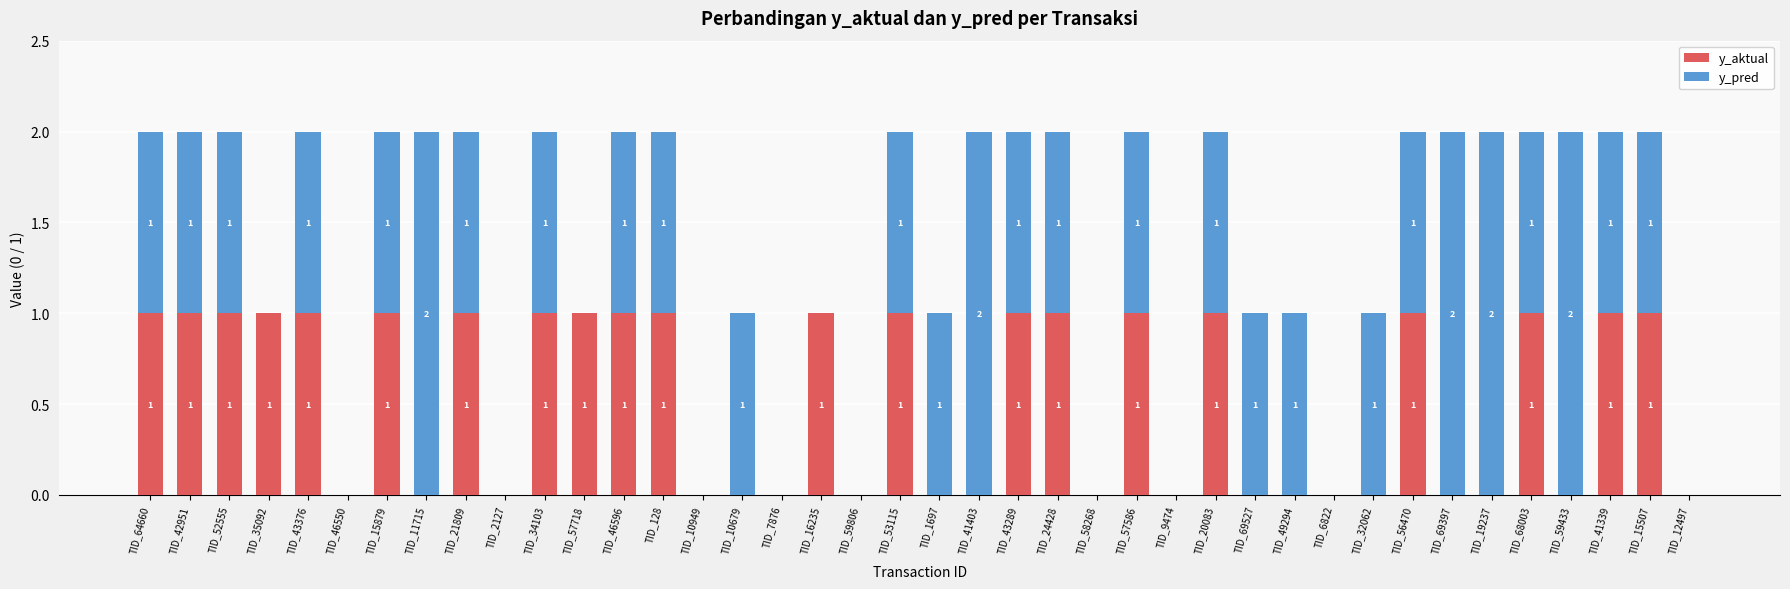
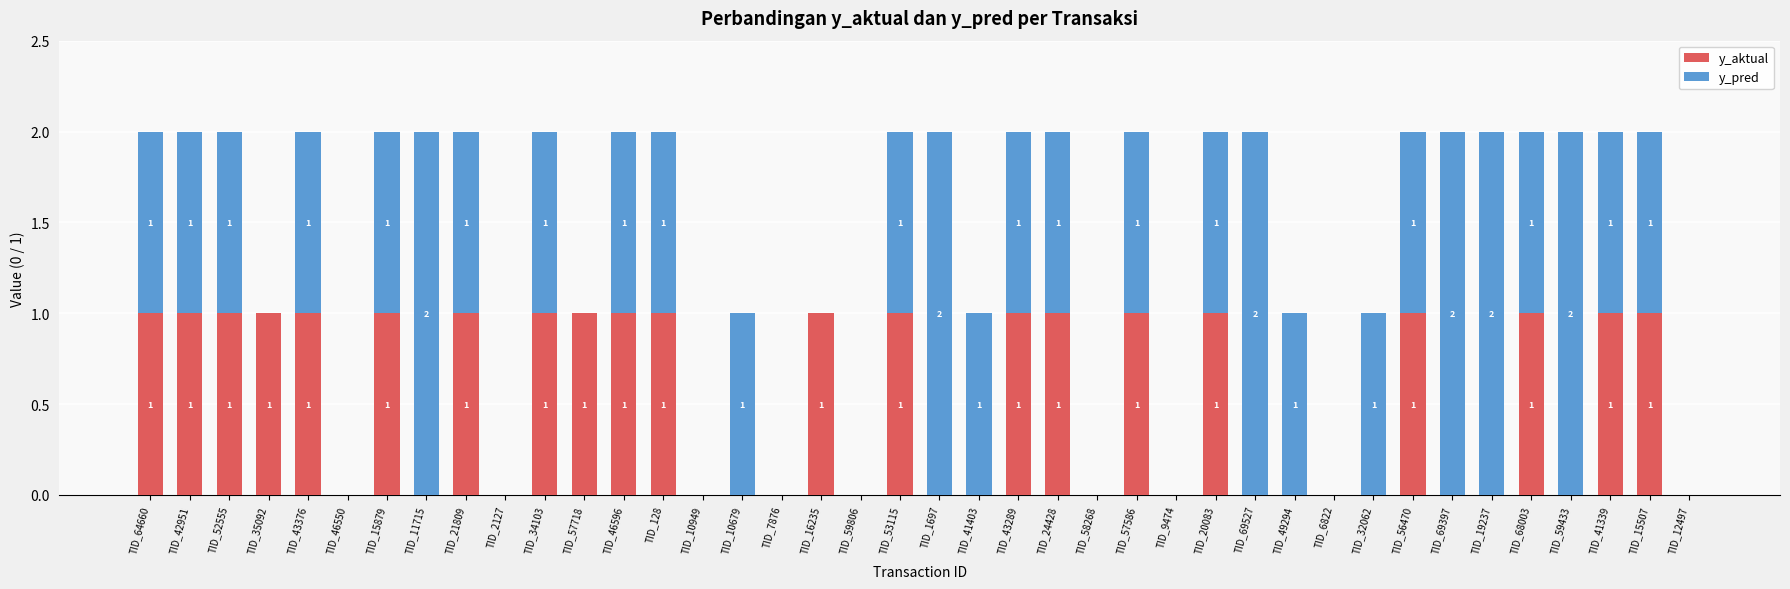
  {
    "y_aktual": {
      "TID_64660": 1,
      "TID_42951": 1,
      "TID_52555": 1,
      "TID_35092": 1,
      "TID_43376": 1,
      "TID_15879": 1,
      "TID_21809": 1,
      "TID_34103": 1,
      "TID_57718": 1,
      "TID_46596": 1,
      "TID_128": 1,
      "TID_16235": 1,
      "TID_53115": 1,
      "TID_43289": 1,
      "TID_24428": 1,
      "TID_57586": 1,
      "TID_20083": 1,
      "TID_56470": 1,
      "TID_68003": 1,
      "TID_41339": 1,
      "TID_15507": 1
    },
    "y_pred": {
      "TID_64660": 1,
      "TID_42951": 1,
      "TID_52555": 1,
      "TID_43376": 1,
      "TID_15879": 1,
      "TID_11715": 2,
      "TID_21809": 1,
      "TID_34103": 1,
      "TID_46596": 1,
      "TID_128": 1,
      "TID_10679": 1,
      "TID_53115": 1,
-     "TID_1697": 1,
-     "TID_41403": 2,
+     "TID_1697": 2,
+     "TID_41403": 1,
      "TID_43289": 1,
      "TID_24428": 1,
      "TID_57586": 1,
      "TID_20083": 1,
-     "TID_69527": 1,
+     "TID_69527": 2,
      "TID_49294": 1,
      "TID_32062": 1,
      "TID_56470": 1,
      "TID_69397": 2,
      "TID_19237": 2,
      "TID_68003": 1,
      "TID_59433": 2,
      "TID_41339": 1,
      "TID_15507": 1
    }
  }
